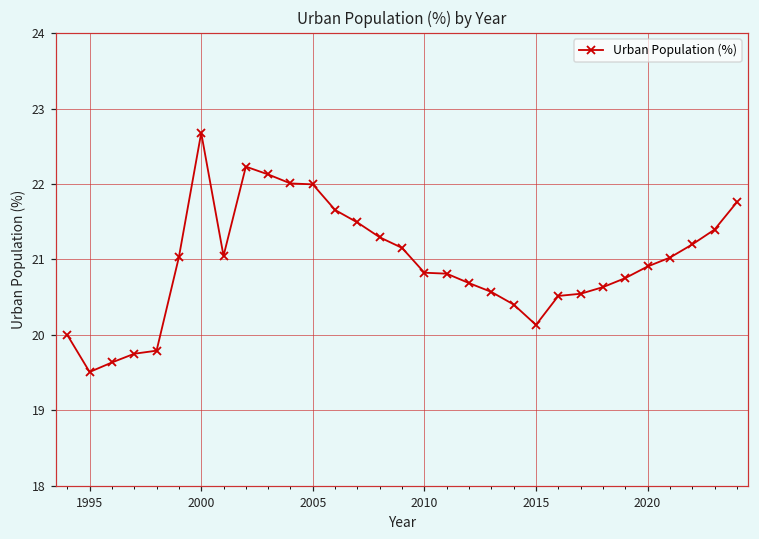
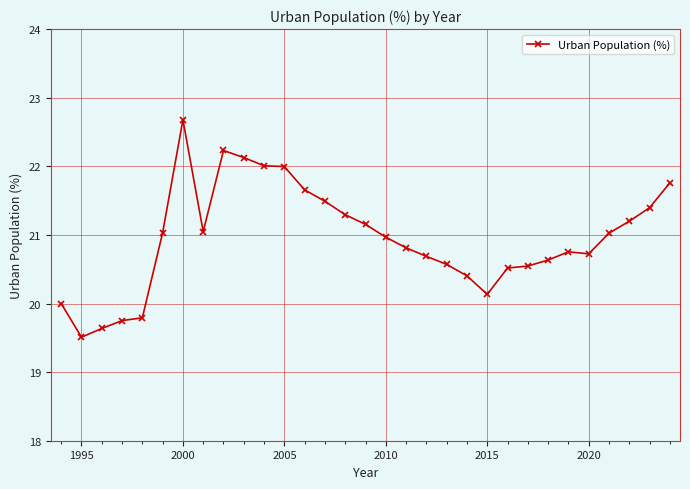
  {
    "1995": 19.5,
    "2000": 22.7,
    "2005": 22.0,
-   "2010": 20.8,
+   "2010": 21.0,
    "2015": 20.1,
-   "2020": 20.9
+   "2020": 20.7
  }
